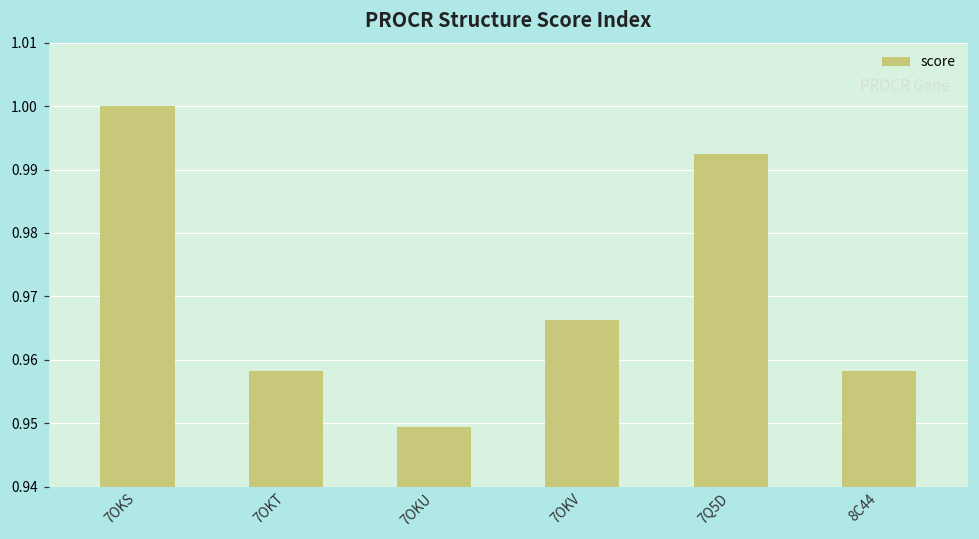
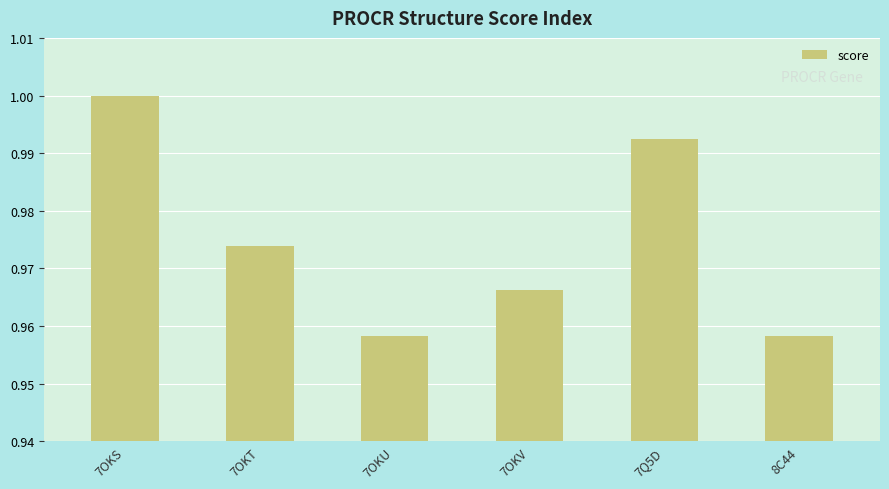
  {
    "7OKS": 1.000,
-   "7OKT": 0.958,
-   "7OKU": 0.949,
+   "7OKT": 0.974,
+   "7OKU": 0.958,
    "7OKV": 0.966,
    "7Q5D": 0.992,
    "8C44": 0.958
  }
